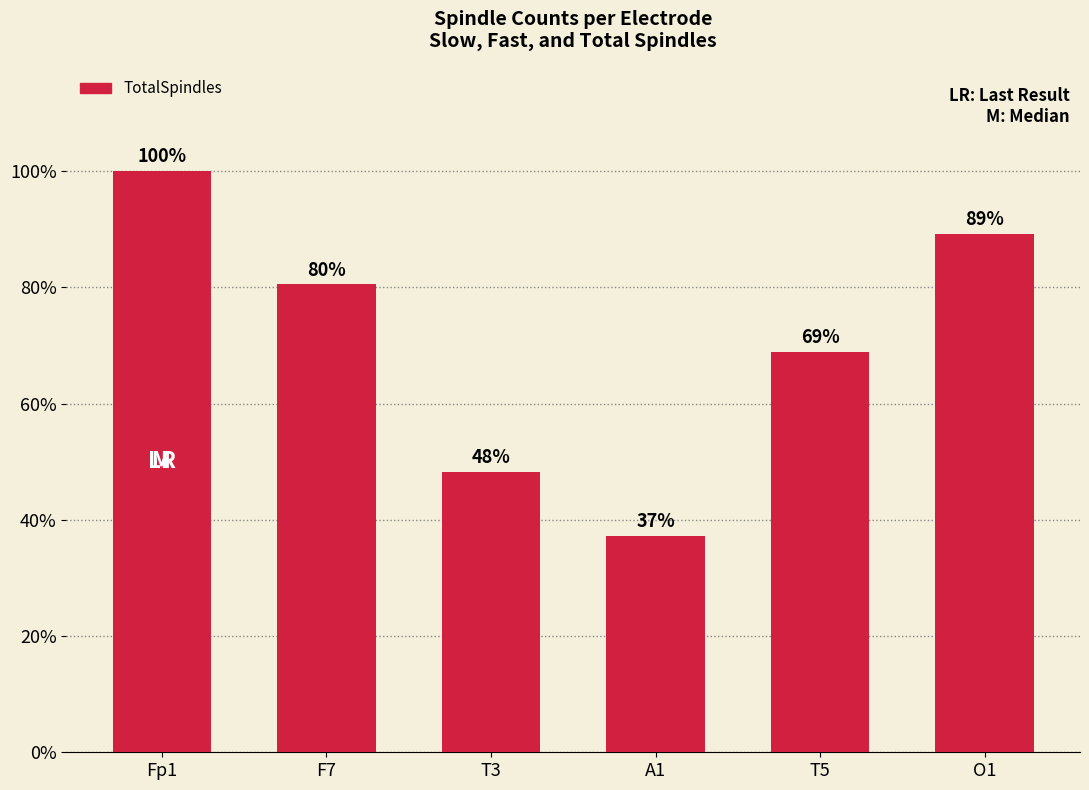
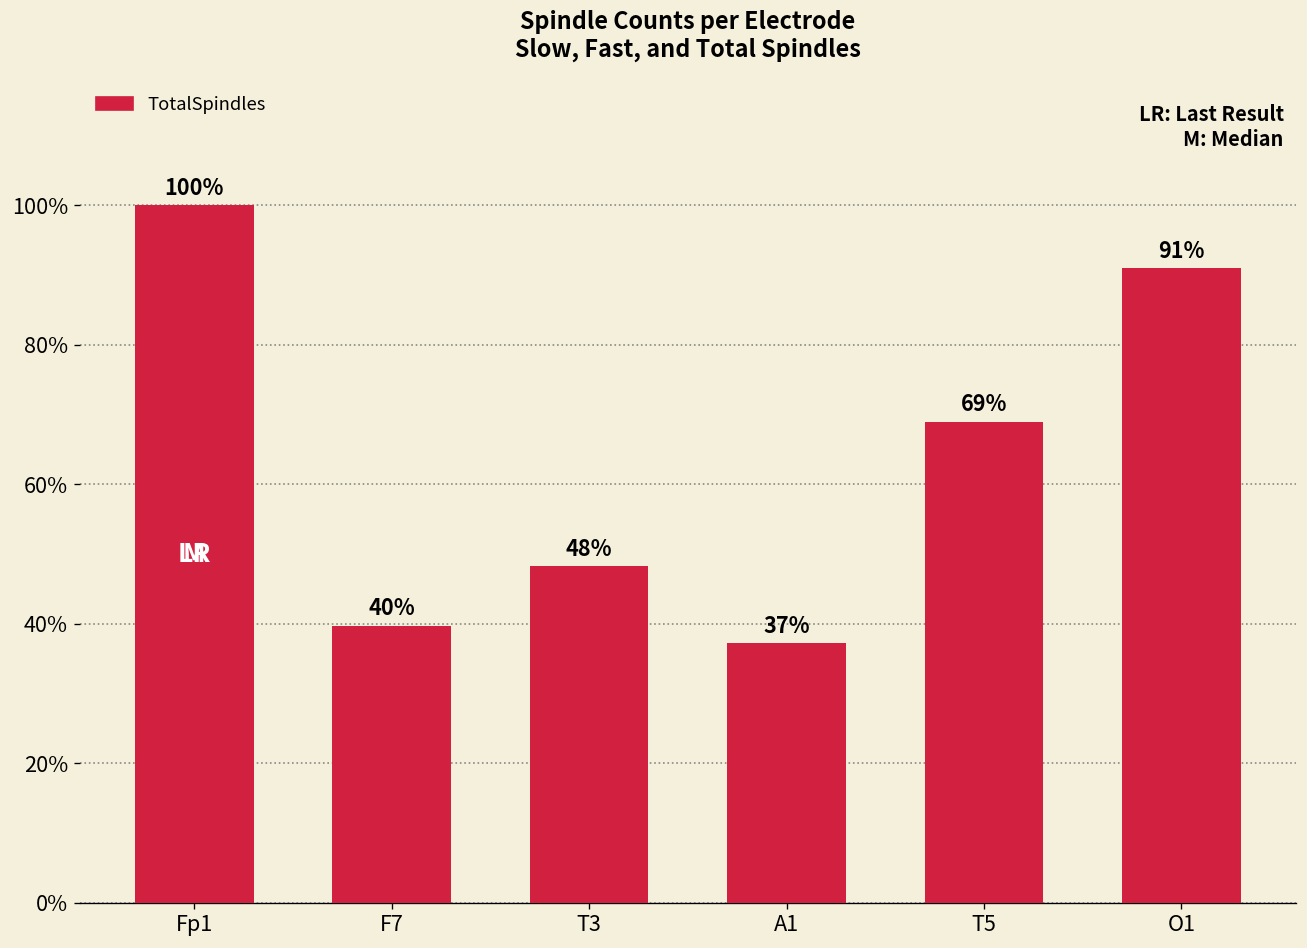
  {
    "Fp1": "100%",
-   "F7": "80%",
+   "F7": "40%",
    "T3": "48%",
    "A1": "37%",
    "T5": "69%",
-   "O1": "89%"
+   "O1": "91%"
  }
